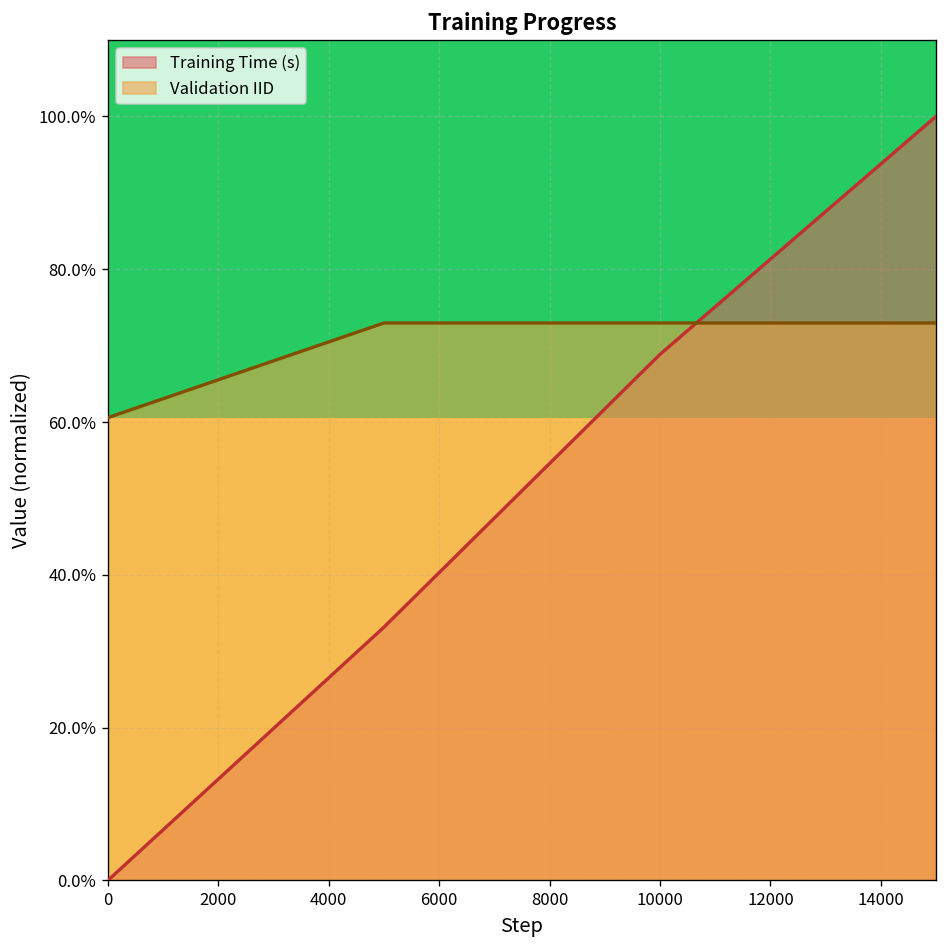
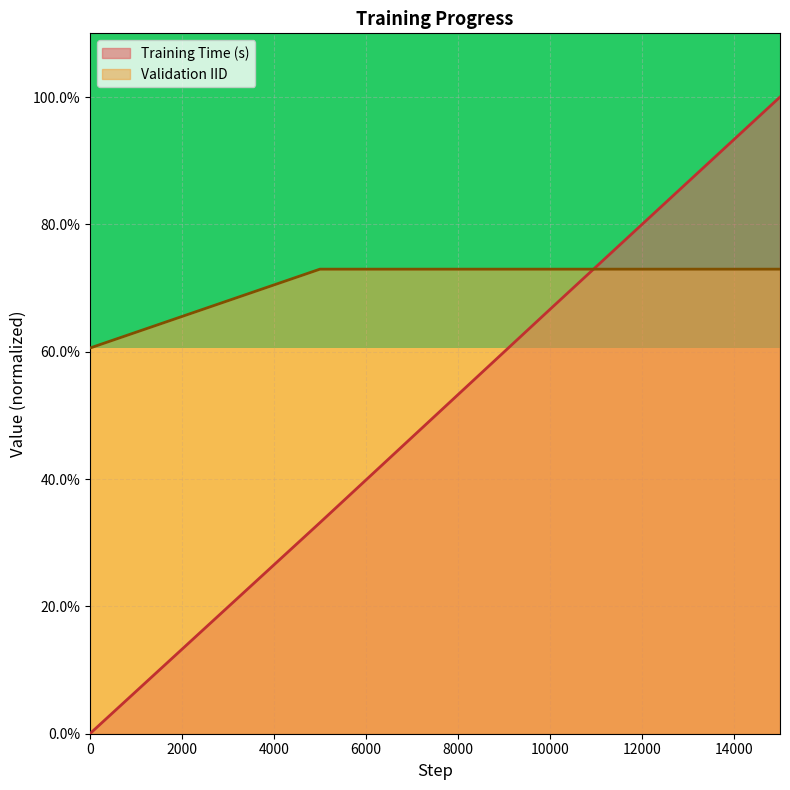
  {
    "Training Time (s)": {
      "0": "0%",
-     "10000": "69%"
+     "10000": "67%"
    },
    "Validation IID": {
      "0": "61%",
      "10000": "73%"
    }
  }
